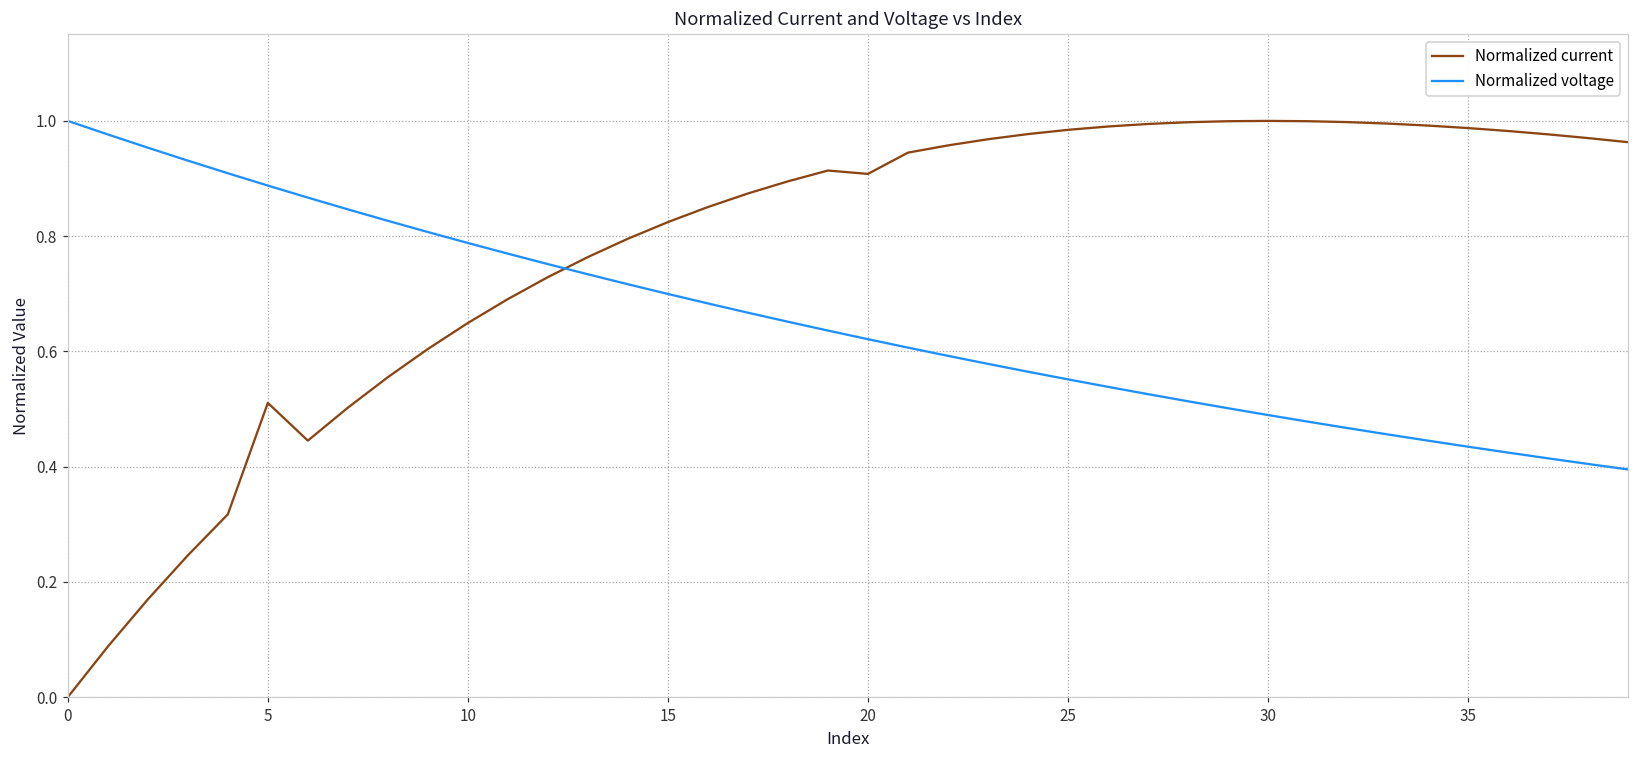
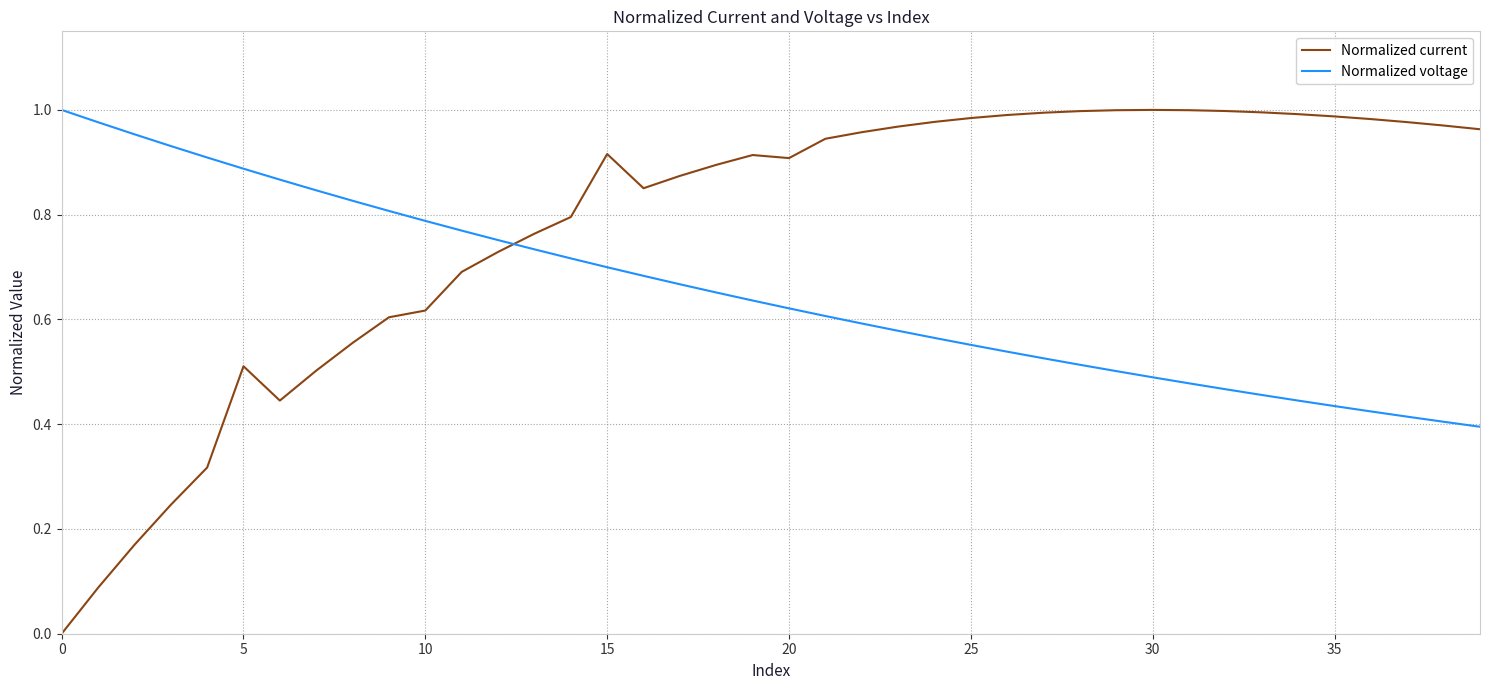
  {
    "Normalized current": {
      "0": 0.00,
      "5": 0.51,
-     "10": 0.65,
-     "15": 0.82,
+     "10": 0.62,
+     "15": 0.92,
      "20": 0.91,
      "25": 0.98,
      "30": 1.00,
      "35": 0.99
    },
    "Normalized voltage": {
      "0": 1.00,
      "5": 0.89,
      "10": 0.79,
      "15": 0.70,
      "20": 0.62,
      "25": 0.55,
      "30": 0.49,
      "35": 0.43
    }
  }
